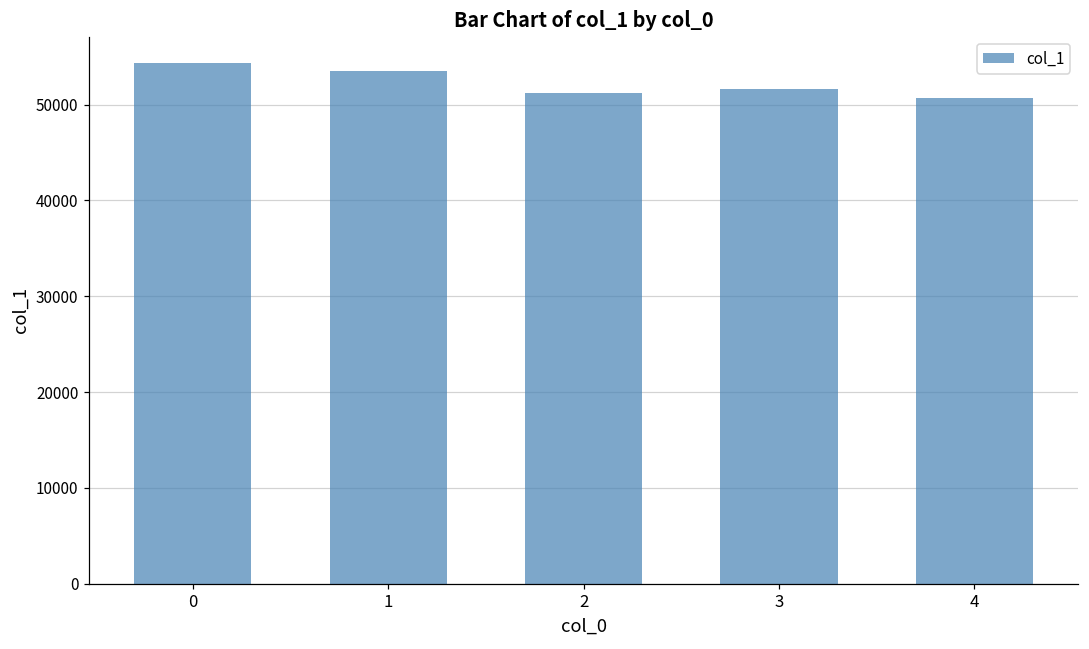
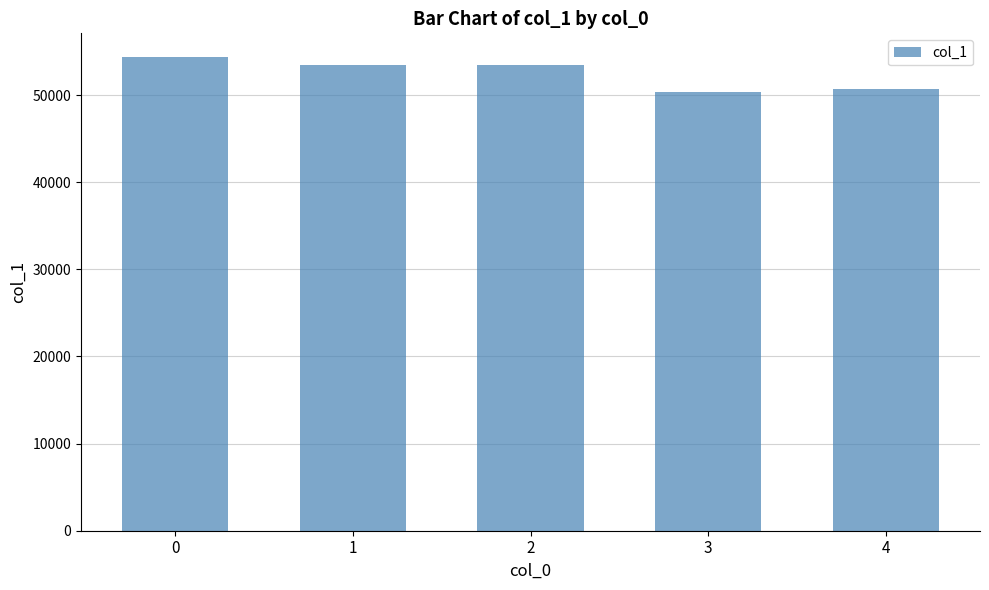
  {
    "0": 54000,
    "1": 53000,
-   "2": 51000,
-   "3": 52000,
+   "2": 53000,
+   "3": 50000,
    "4": 51000
  }
